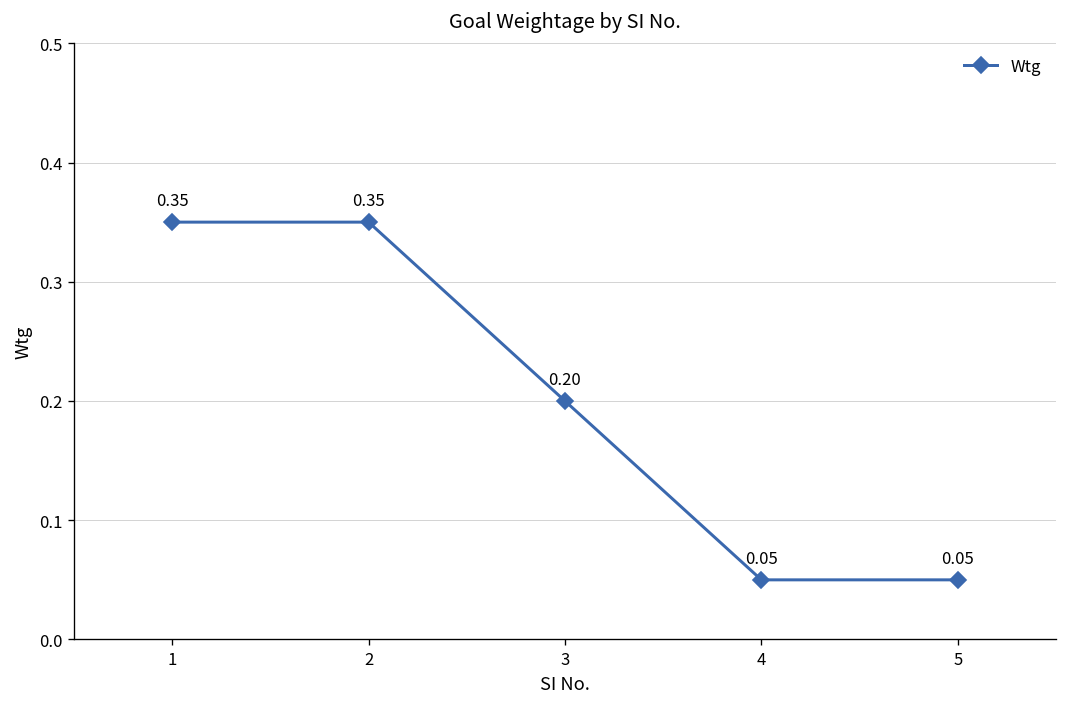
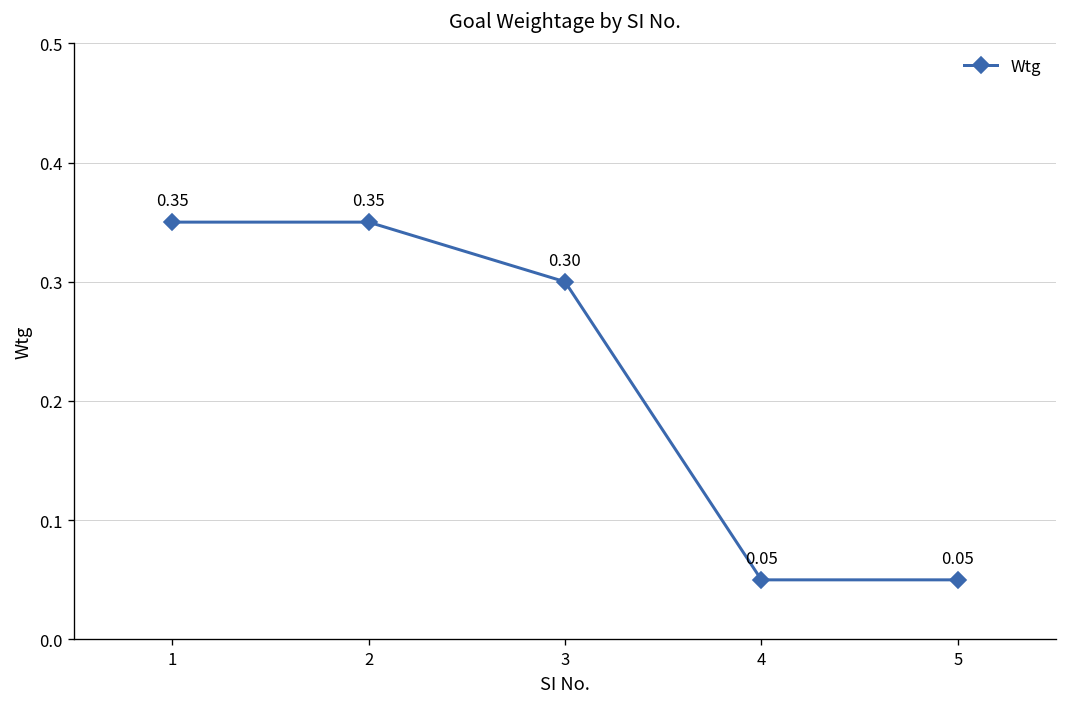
  {
    "1": 0.35,
    "2": 0.35,
-   "3": 0.20,
+   "3": 0.30,
    "4": 0.05,
    "5": 0.05
  }
